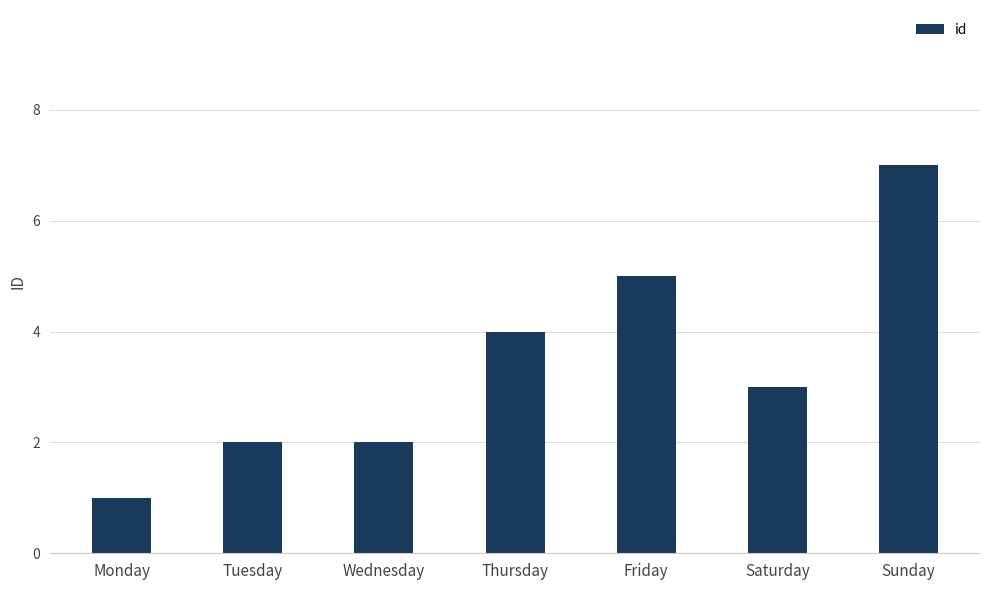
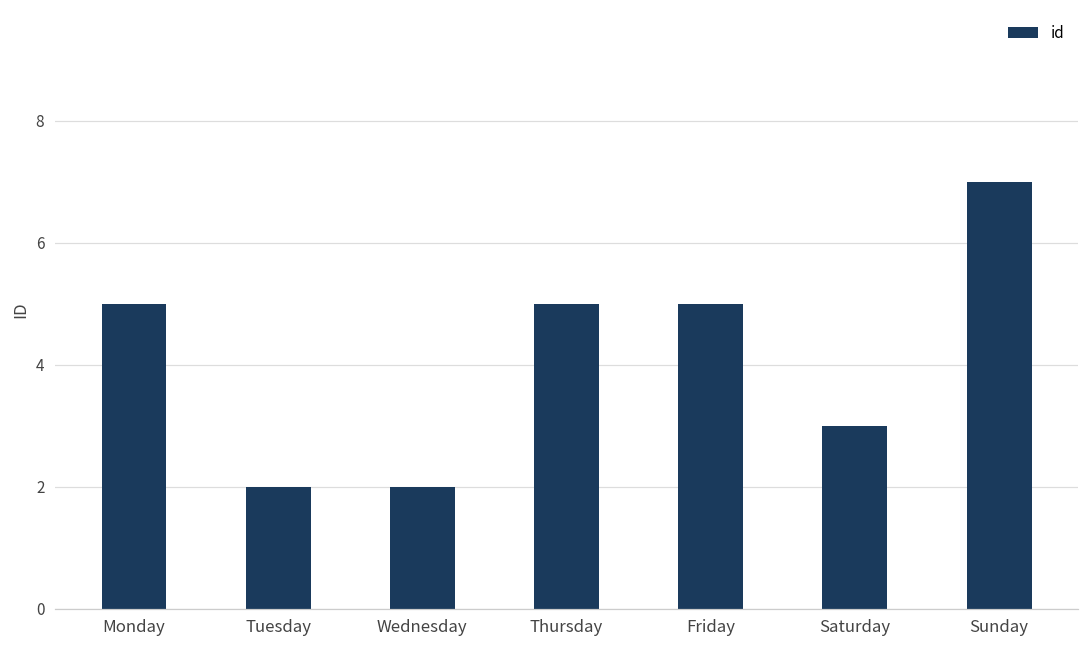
  {
-   "Monday": 1,
+   "Monday": 5,
    "Tuesday": 2,
    "Wednesday": 2,
-   "Thursday": 4,
+   "Thursday": 5,
    "Friday": 5,
    "Saturday": 3,
    "Sunday": 7
  }
